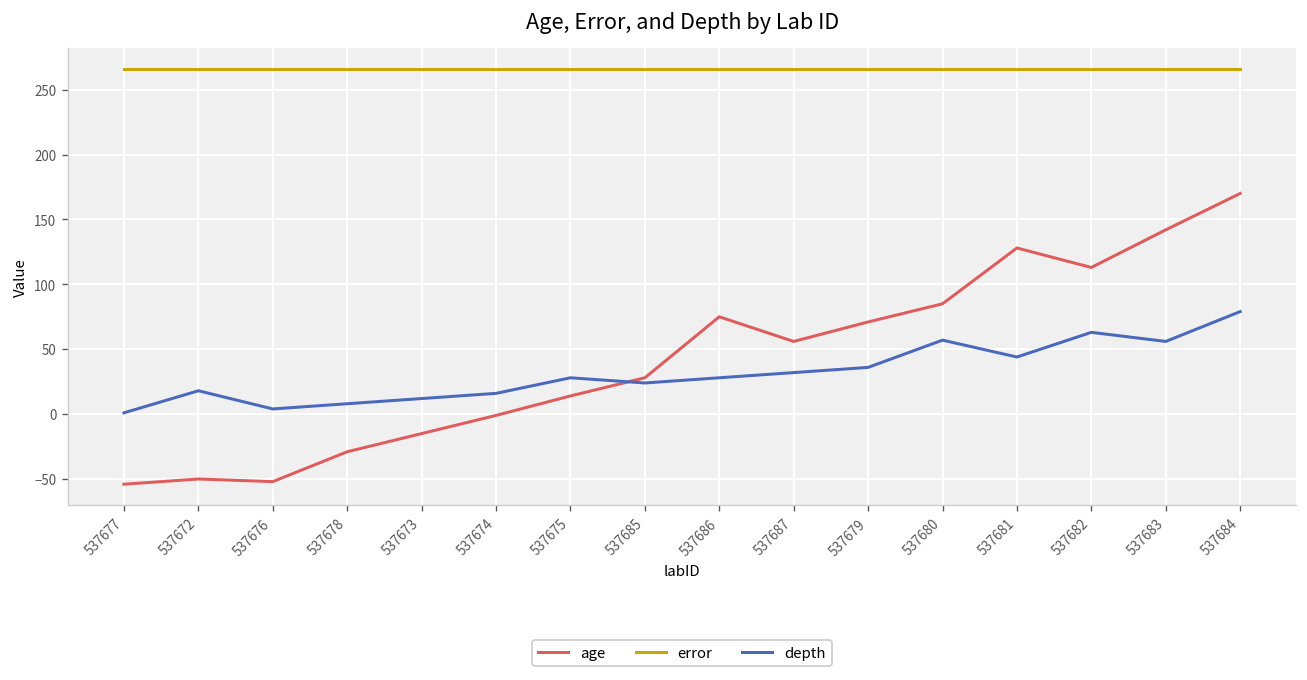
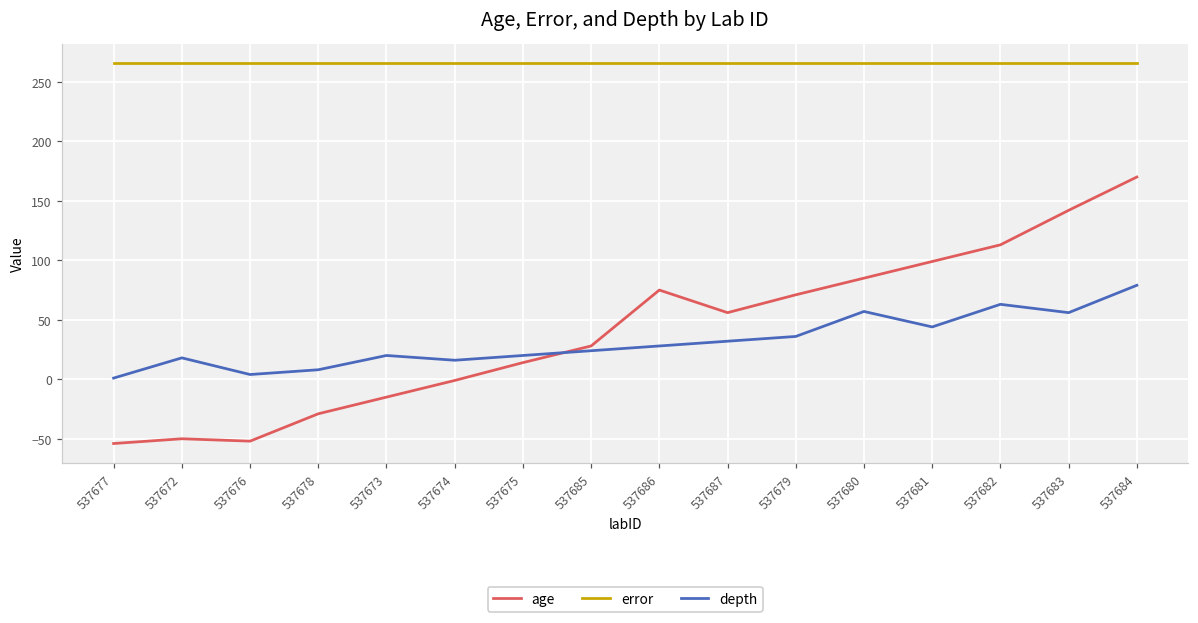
  {
    "age": {
      "537677": -54,
      "537672": -50,
      "537676": -52,
      "537678": -29,
      "537673": -15,
      "537674": -1,
      "537675": 14,
      "537685": 28,
      "537686": 75,
      "537687": 56,
      "537679": 71,
      "537680": 85,
-     "537681": 128,
+     "537681": 99,
      "537682": 113,
      "537683": 142,
      "537684": 170
    },
    "error": {
      "537677": 266,
      "537672": 266,
      "537676": 266,
      "537678": 266,
      "537673": 266,
      "537674": 266,
      "537675": 266,
      "537685": 266,
      "537686": 266,
      "537687": 266,
      "537679": 266,
      "537680": 266,
      "537681": 266,
      "537682": 266,
      "537683": 266,
      "537684": 266
    },
    "depth": {
      "537677": 1,
      "537672": 18,
      "537676": 4,
      "537678": 8,
-     "537673": 12,
+     "537673": 20,
      "537674": 16,
-     "537675": 28,
+     "537675": 20,
      "537685": 24,
      "537686": 28,
      "537687": 32,
      "537679": 36,
      "537680": 57,
      "537681": 44,
      "537682": 63,
      "537683": 56,
      "537684": 79
    }
  }
